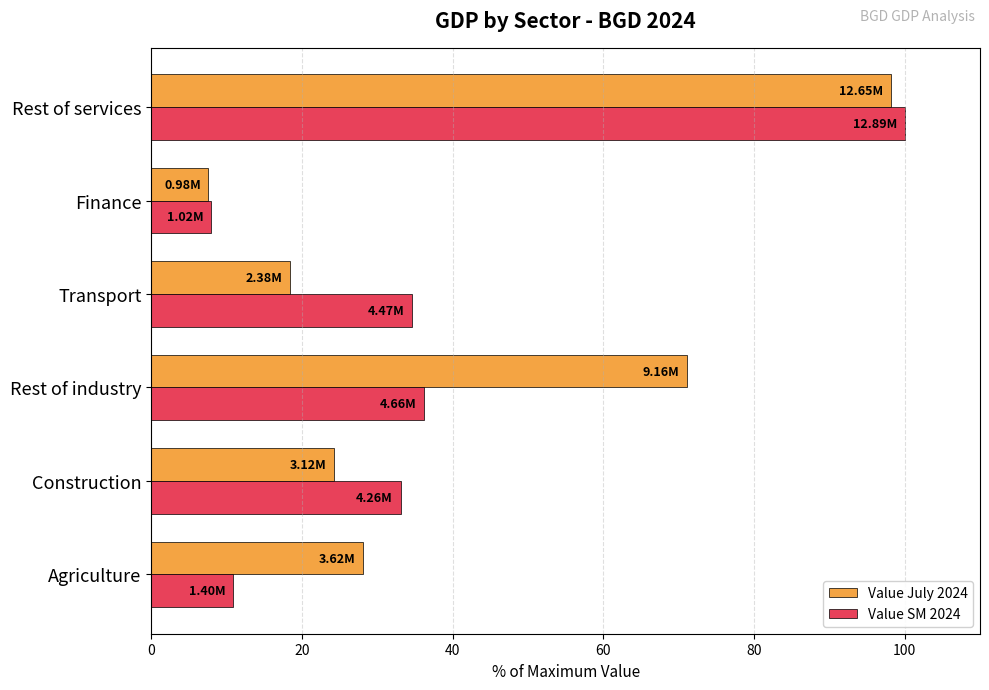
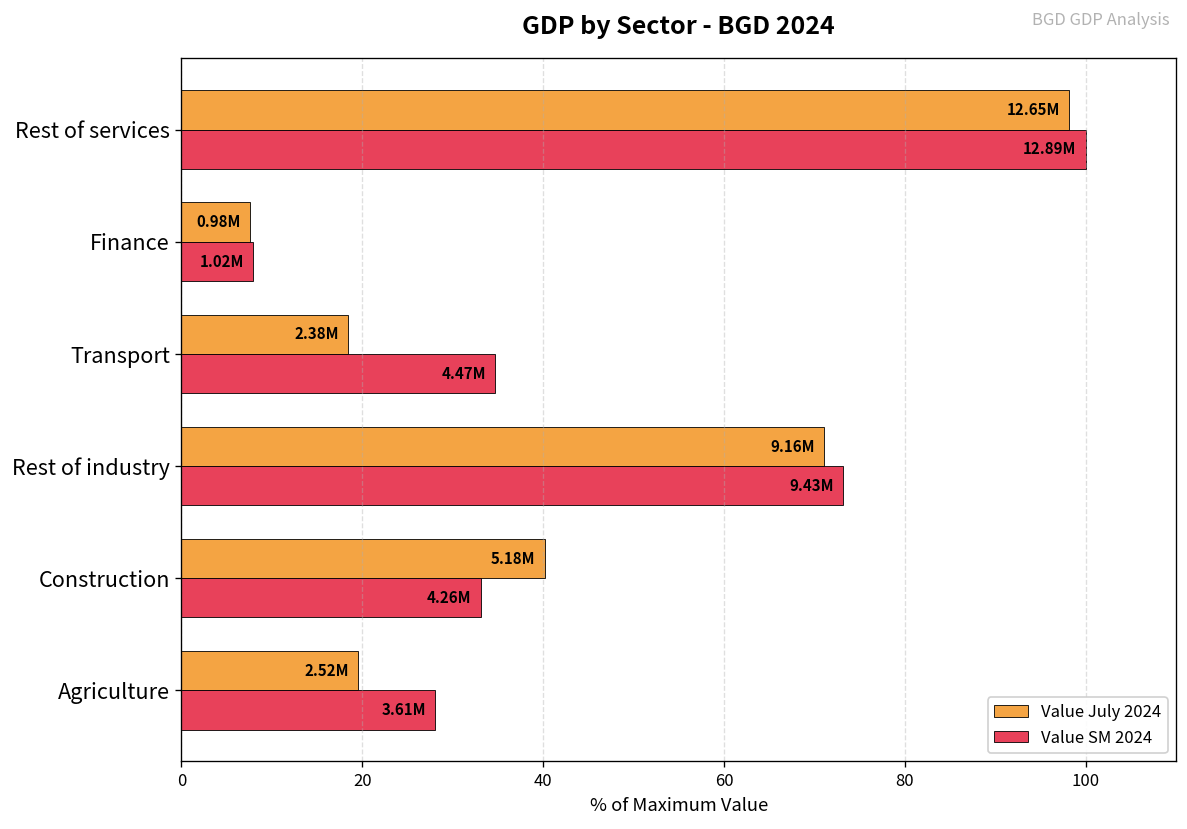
  {
    "Value July 2024": {
-     "Construction": "3.12M",
-     "Agriculture": "3.62M"
+     "Construction": "5.18M",
+     "Agriculture": "2.52M"
    },
    "Value SM 2024": {
-     "Rest of industry": "4.66M",
-     "Agriculture": "1.40M"
+     "Rest of industry": "9.43M",
+     "Agriculture": "3.61M"
    }
  }
